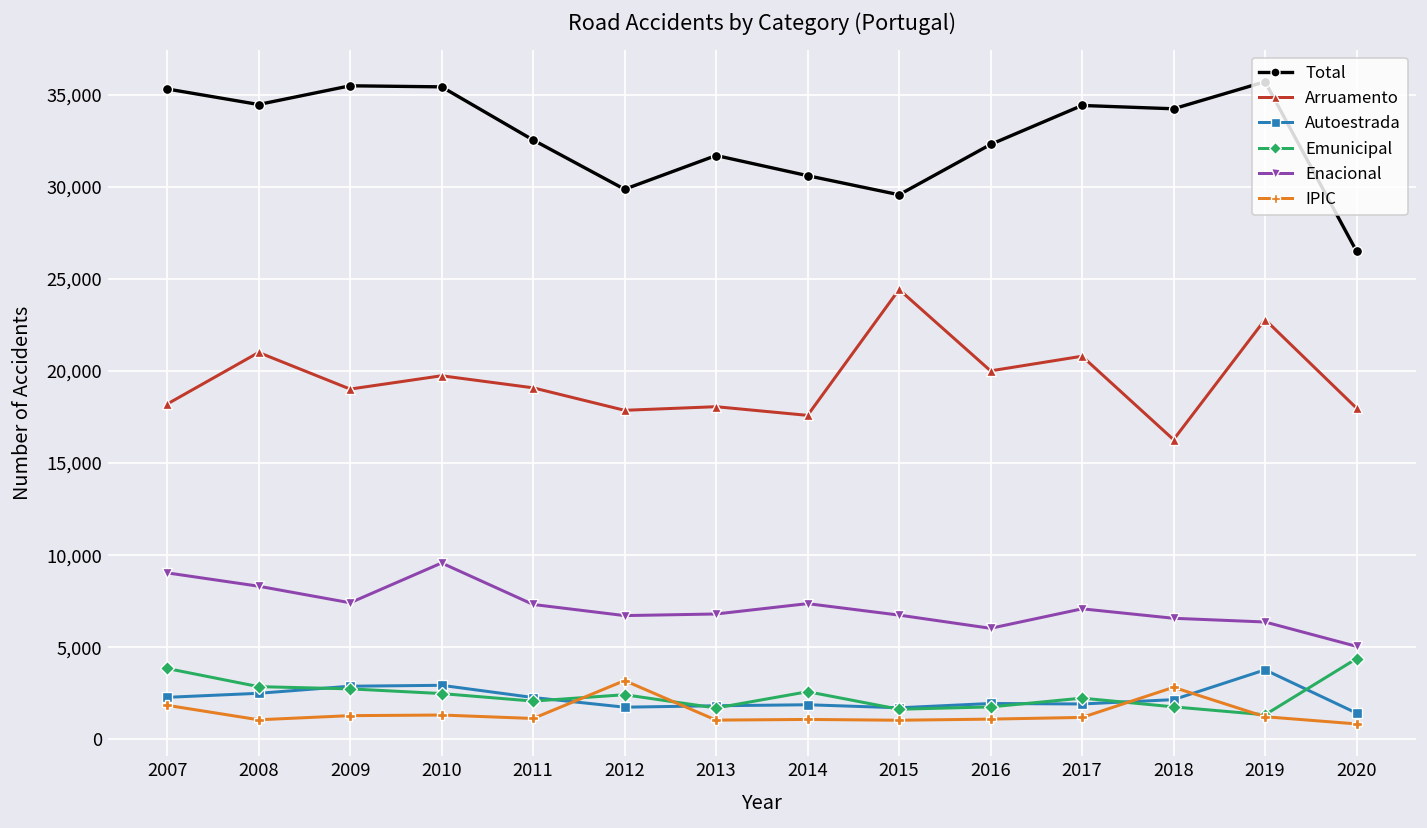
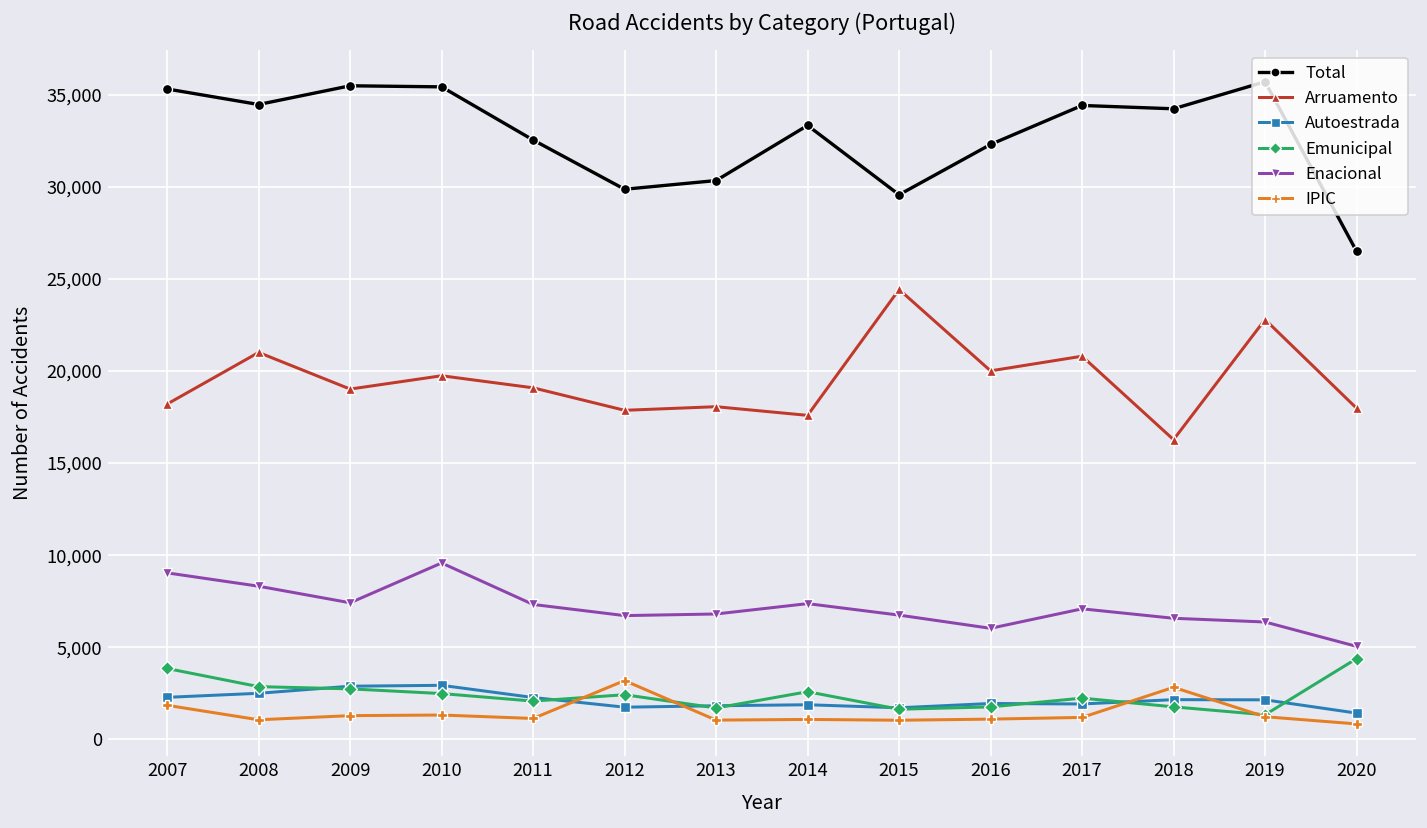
  {
    "Total": {
      "2007": "35,300",
      "2008": "34,500",
      "2009": "35,500",
      "2010": "35,400",
      "2011": "32,500",
      "2012": "29,900",
-     "2013": "31,700",
-     "2014": "30,600",
+     "2013": "30,300",
+     "2014": "33,300",
      "2015": "29,600",
      "2016": "32,300",
      "2017": "34,400",
      "2018": "34,200",
      "2020": "26,500"
    },
    "Arruamento": {
      "2007": "18,200",
      "2008": "21,000",
      "2009": "19,000",
      "2010": "19,700",
      "2011": "19,100",
      "2012": "17,900",
      "2013": "18,100",
      "2014": "17,600",
      "2015": "24,400",
      "2016": "20,000",
      "2017": "20,800",
      "2018": "16,300",
      "2019": "22,800",
      "2020": "18,000"
    },
    "Autoestrada": {
      "2007": "2,300",
      "2008": "2,500",
      "2010": "2,900",
      "2011": "2,300",
      "2012": "1,700",
      "2014": "1,900",
      "2016": "1,900",
      "2017": "1,900",
      "2018": "2,200",
-     "2019": "3,800",
+     "2019": "2,100",
      "2020": "1,400"
    },
    "Emunicipal": {
      "2007": "3,800",
      "2008": "2,900",
      "2010": "2,500",
      "2011": "2,100",
      "2012": "2,400",
      "2014": "2,600",
      "2016": "1,800",
      "2017": "2,200",
      "2018": "1,800",
      "2020": "4,400"
    },
    "Enacional": {
      "2007": "9,000",
      "2008": "8,300",
      "2009": "7,400",
      "2010": "9,600",
      "2011": "7,300",
      "2012": "6,700",
      "2013": "6,800",
      "2014": "7,400",
      "2015": "6,700",
      "2016": "6,000",
      "2017": "7,100",
      "2018": "6,600",
      "2019": "6,400",
      "2020": "5,000"
    },
    "IPIC": {
      "2007": "1,800",
      "2008": "1,100",
      "2009": "1,300",
      "2010": "1,300",
      "2011": "1,100",
      "2012": "3,200",
      "2013": "1,000",
      "2014": "1,100",
      "2015": "1,000",
      "2016": "1,100",
      "2017": "1,200",
      "2018": "2,800",
      "2020": "800"
    }
  }
